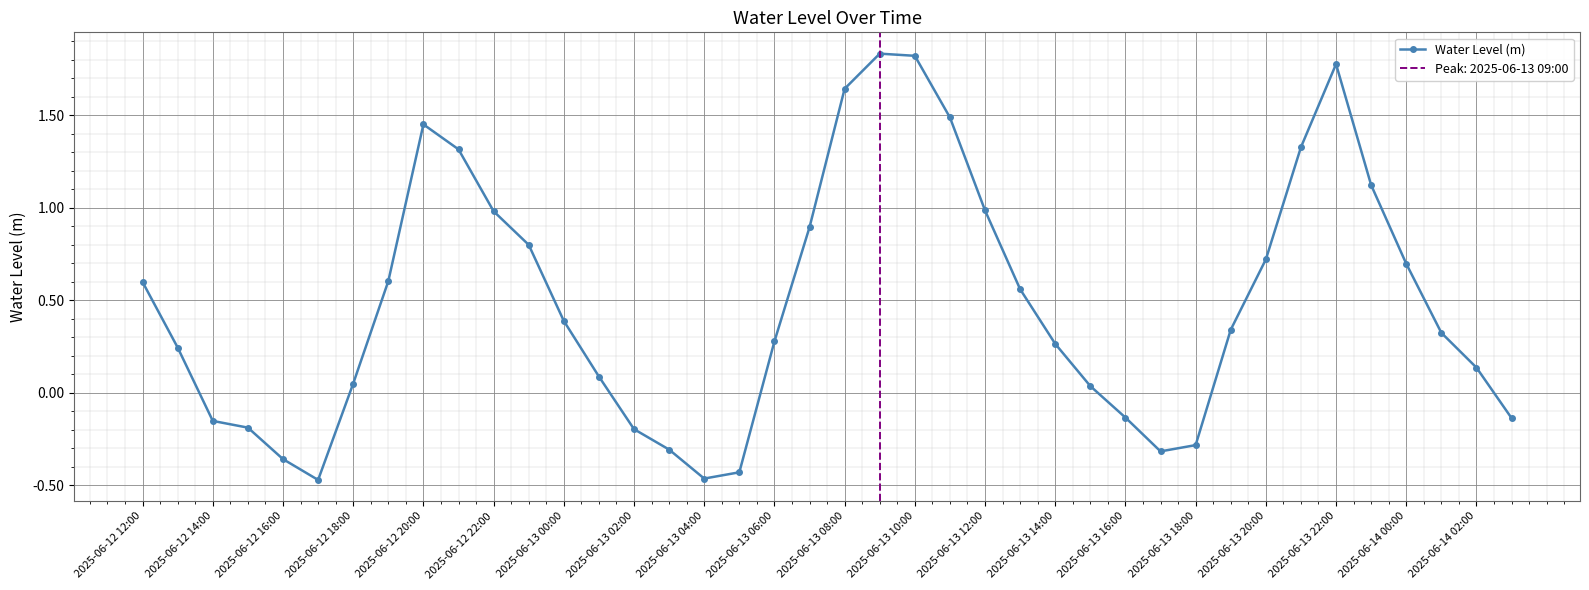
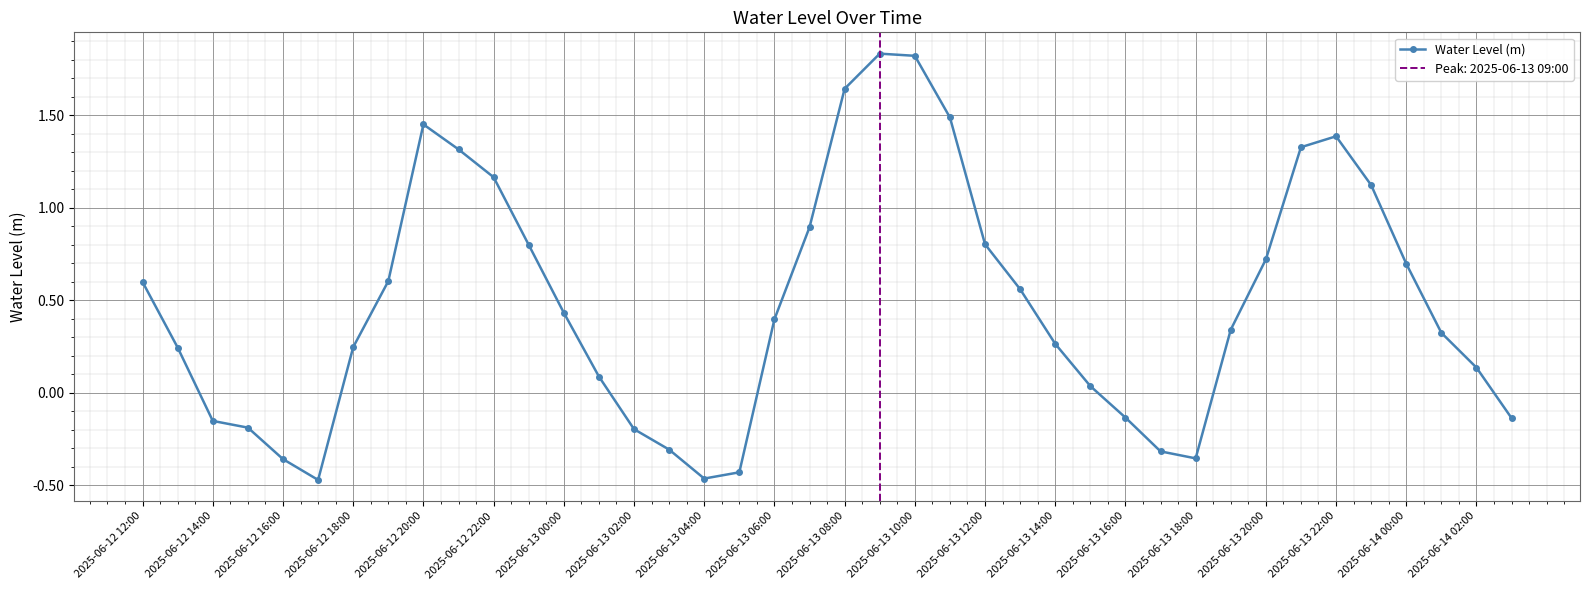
  {
    "2025-06-12 12:00": 0.60,
    "2025-06-12 14:00": -0.15,
    "2025-06-12 16:00": -0.36,
-   "2025-06-12 18:00": 0.05,
+   "2025-06-12 18:00": 0.25,
    "2025-06-12 20:00": 1.45,
-   "2025-06-12 22:00": 0.98,
-   "2025-06-13 00:00": 0.39,
+   "2025-06-12 22:00": 1.16,
+   "2025-06-13 00:00": 0.43,
    "2025-06-13 02:00": -0.20,
    "2025-06-13 04:00": -0.46,
-   "2025-06-13 06:00": 0.28,
+   "2025-06-13 06:00": 0.40,
    "2025-06-13 08:00": 1.64,
    "2025-06-13 10:00": 1.82,
-   "2025-06-13 12:00": 0.99,
+   "2025-06-13 12:00": 0.80,
    "2025-06-13 14:00": 0.26,
    "2025-06-13 16:00": -0.13,
-   "2025-06-13 18:00": -0.28,
+   "2025-06-13 18:00": -0.35,
    "2025-06-13 20:00": 0.72,
-   "2025-06-13 22:00": 1.78,
+   "2025-06-13 22:00": 1.39,
    "2025-06-14 00:00": 0.70,
    "2025-06-14 02:00": 0.14
  }
